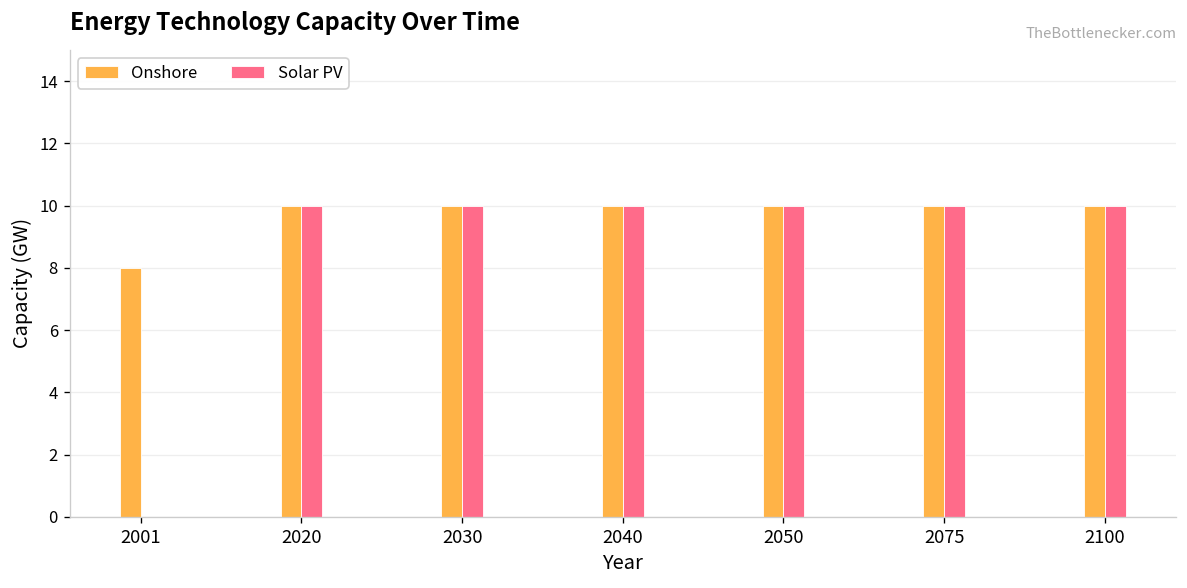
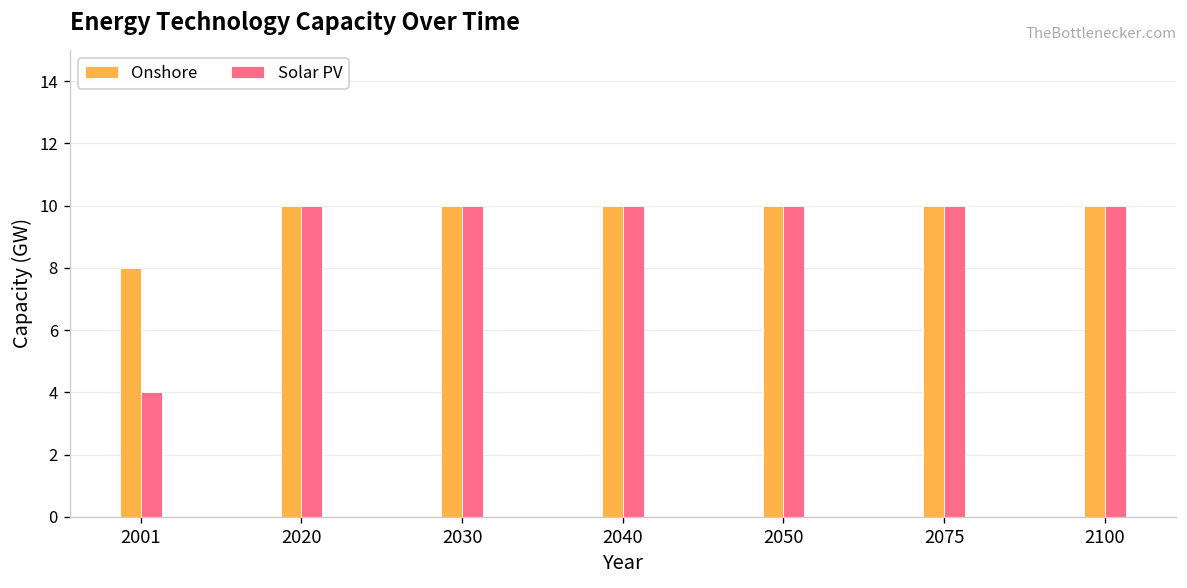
  {
    "Onshore": {
      "2001": 8,
      "2020": 10,
      "2030": 10,
      "2040": 10,
      "2050": 10,
      "2075": 10,
      "2100": 10
    },
    "Solar PV": {
-     "2001": 0,
+     "2001": 4,
      "2020": 10,
      "2030": 10,
      "2040": 10,
      "2050": 10,
      "2075": 10,
      "2100": 10
    }
  }
